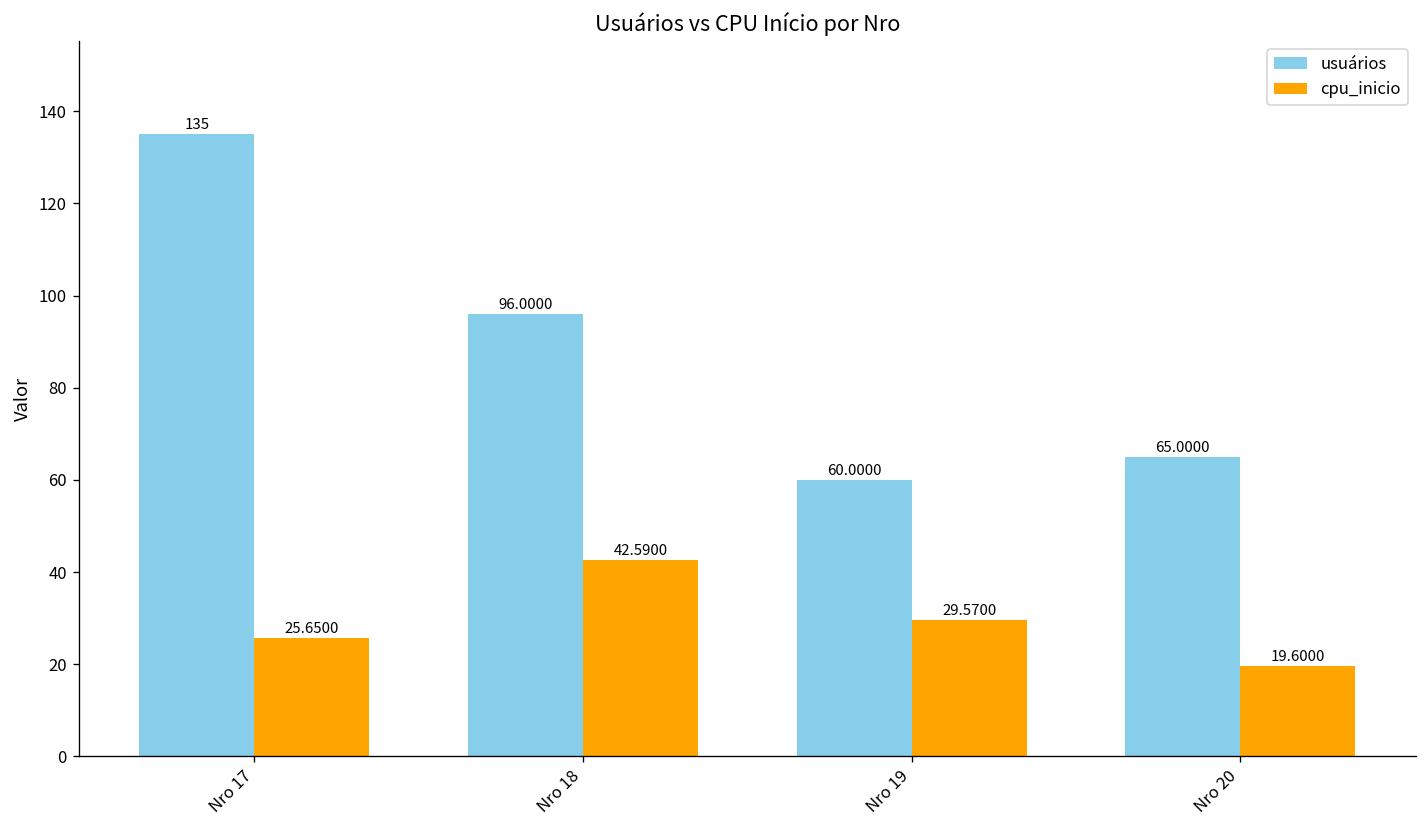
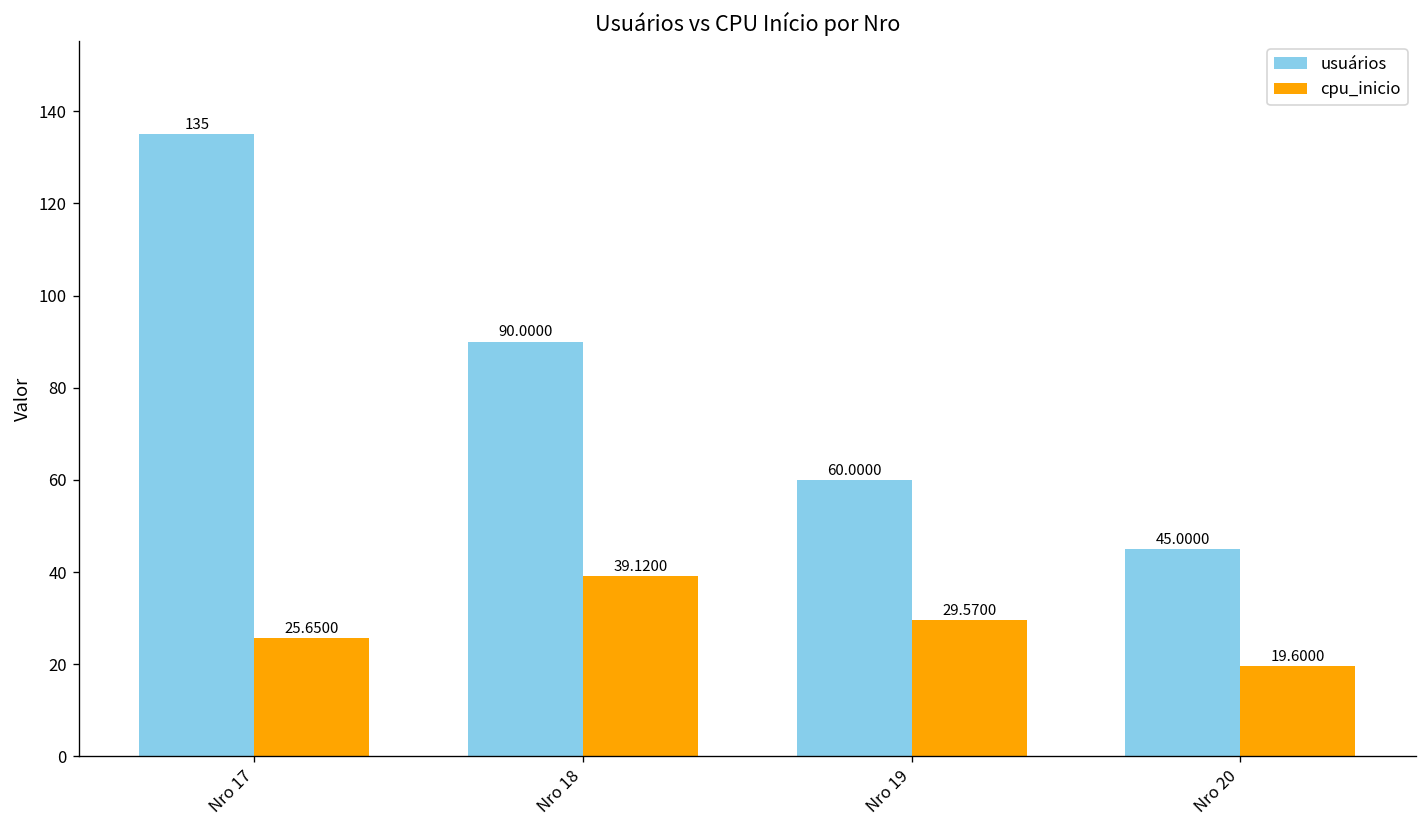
  {
    "usuários": {
      "Nro 17": 135,
-     "Nro 18": 96.0000,
+     "Nro 18": 90.0000,
      "Nro 19": 60.0000,
-     "Nro 20": 65.0000
+     "Nro 20": 45.0000
    },
    "cpu_inicio": {
      "Nro 17": 25.6500,
-     "Nro 18": 42.5900,
+     "Nro 18": 39.1200,
      "Nro 19": 29.5700,
      "Nro 20": 19.6000
    }
  }
